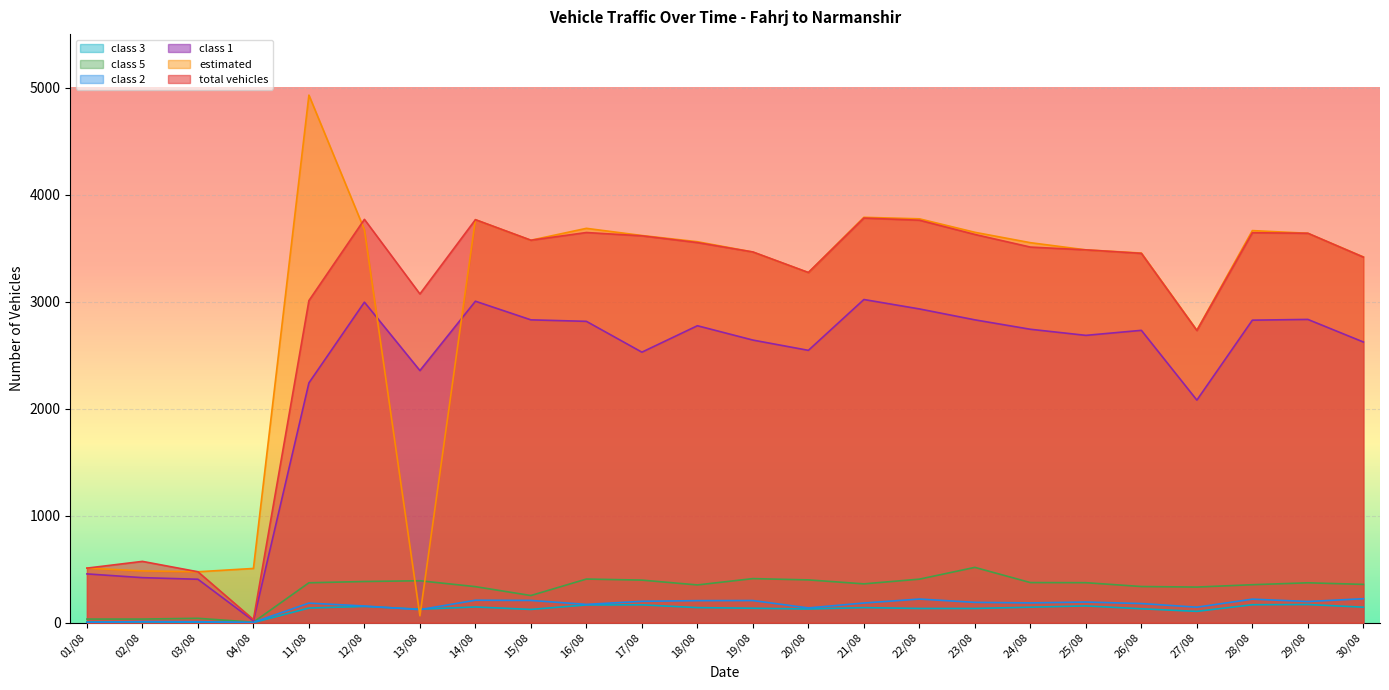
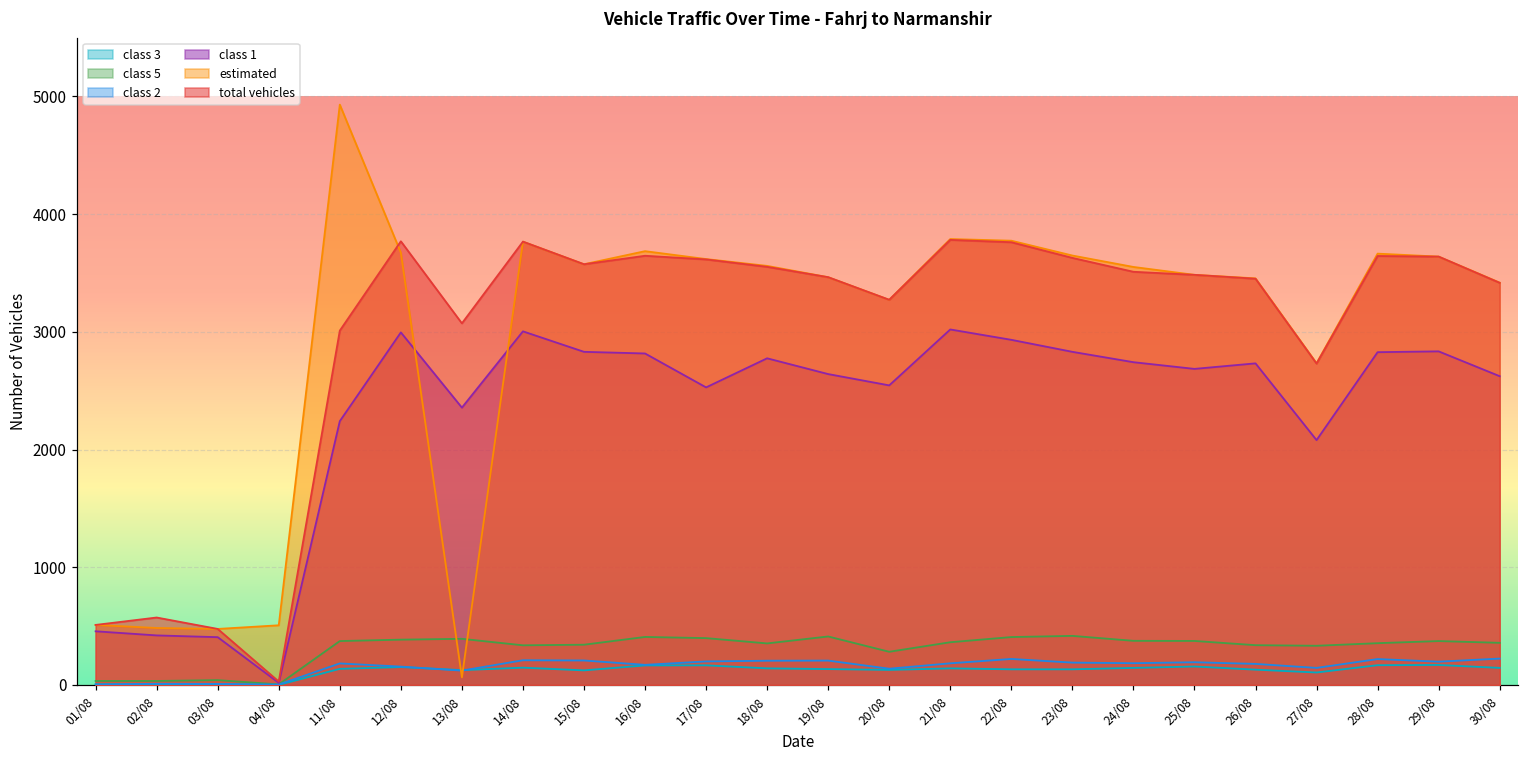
  {
    "class 5": {
      "01/08": 30,
      "03/08": 40,
      "11/08": 370,
      "12/08": 390,
      "13/08": 390,
      "14/08": 340,
-     "15/08": 250,
+     "15/08": 340,
      "16/08": 410,
      "17/08": 400,
      "18/08": 350,
      "19/08": 410,
-     "20/08": 400,
+     "20/08": 280,
      "21/08": 360,
      "22/08": 410,
-     "23/08": 520,
+     "23/08": 420,
      "24/08": 380,
      "25/08": 370,
      "26/08": 340,
      "27/08": 330,
      "28/08": 360,
      "29/08": 370,
      "30/08": 360
    },
    "class 1": {
      "01/08": 460,
      "02/08": 420,
      "03/08": 410,
      "11/08": 2240,
      "12/08": 3000,
      "13/08": 2360,
      "14/08": 3000,
      "15/08": 2830,
      "16/08": 2820,
      "17/08": 2530,
      "18/08": 2780,
      "19/08": 2640,
      "20/08": 2550,
      "21/08": 3020,
      "22/08": 2930,
      "23/08": 2830,
      "24/08": 2740,
      "25/08": 2690,
      "26/08": 2730,
      "27/08": 2080,
      "28/08": 2830,
      "29/08": 2830,
      "30/08": 2620
    },
    "estimated": {
      "02/08": 480,
      "04/08": 510,
      "11/08": 4930,
      "12/08": 3670,
      "13/08": 70,
      "16/08": 3690,
      "24/08": 3550
    },
    "total vehicles": {
      "02/08": 570,
      "11/08": 3010,
      "12/08": 3770,
      "13/08": 3070,
      "16/08": 3650,
      "24/08": 3510
    }
  }
